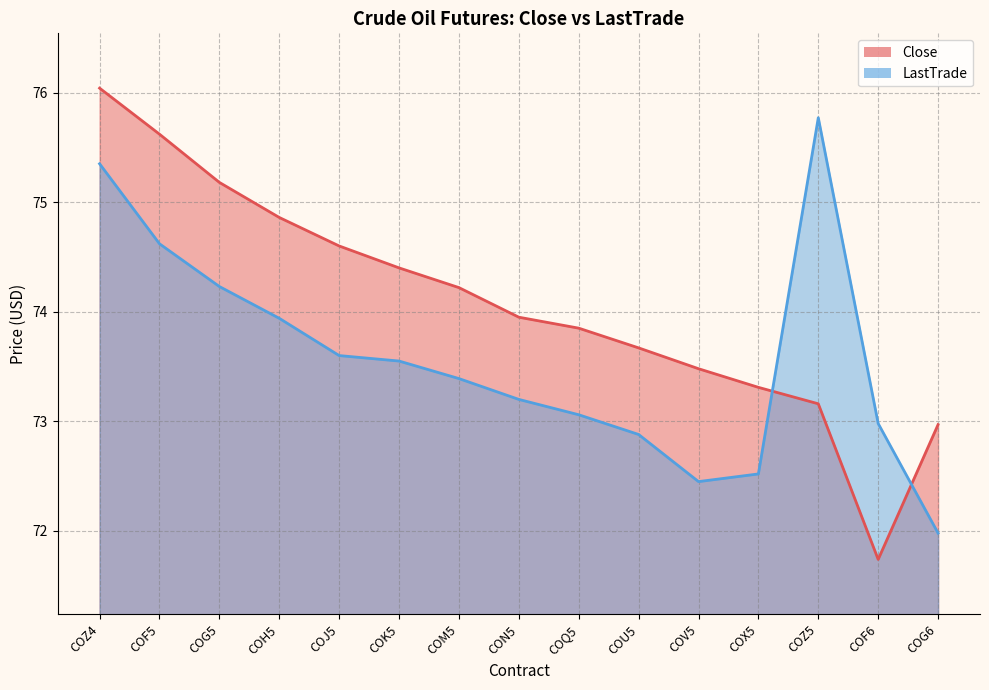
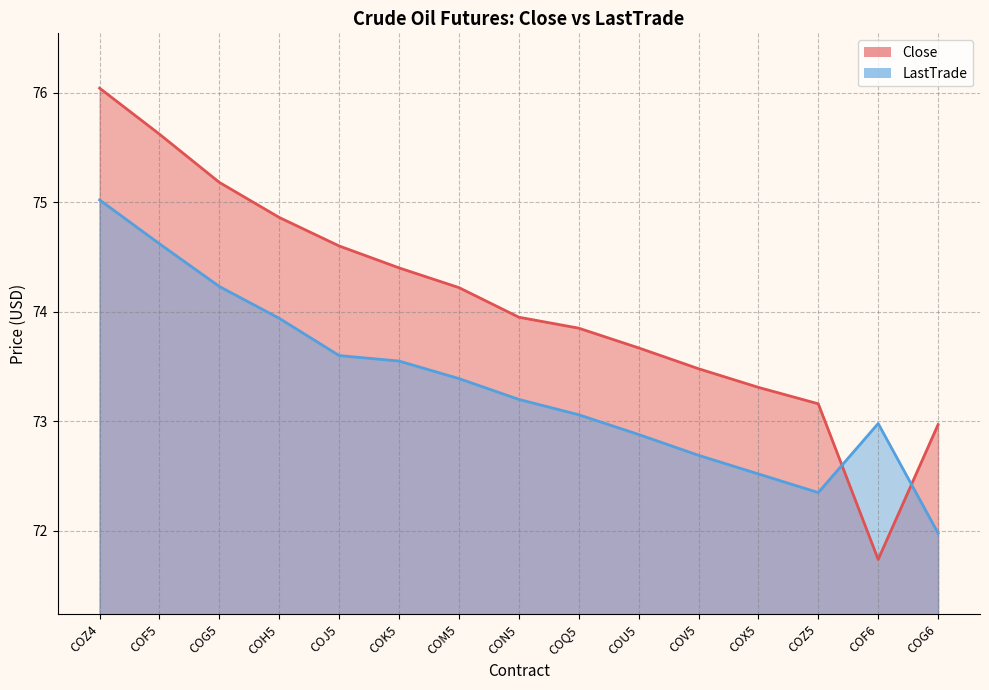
  {
    "Close": {
      "COZ4": 76.04,
      "COF5": 75.62,
      "COG5": 75.18,
      "COH5": 74.86,
      "COJ5": 74.60,
      "COK5": 74.40,
      "COM5": 74.22,
      "CON5": 73.95,
      "COQ5": 73.85,
      "COU5": 73.67,
      "COV5": 73.48,
      "COX5": 73.31,
      "COZ5": 73.16,
      "COF6": 71.74,
      "COG6": 72.97
    },
    "LastTrade": {
-     "COZ4": 75.35,
+     "COZ4": 75.02,
      "COF5": 74.62,
      "COG5": 74.23,
      "COH5": 73.94,
      "COJ5": 73.60,
      "COK5": 73.55,
      "COM5": 73.39,
      "CON5": 73.20,
      "COQ5": 73.06,
      "COU5": 72.88,
-     "COV5": 72.45,
+     "COV5": 72.69,
      "COX5": 72.52,
-     "COZ5": 75.77,
+     "COZ5": 72.35,
      "COF6": 72.98,
      "COG6": 71.98
    }
  }
